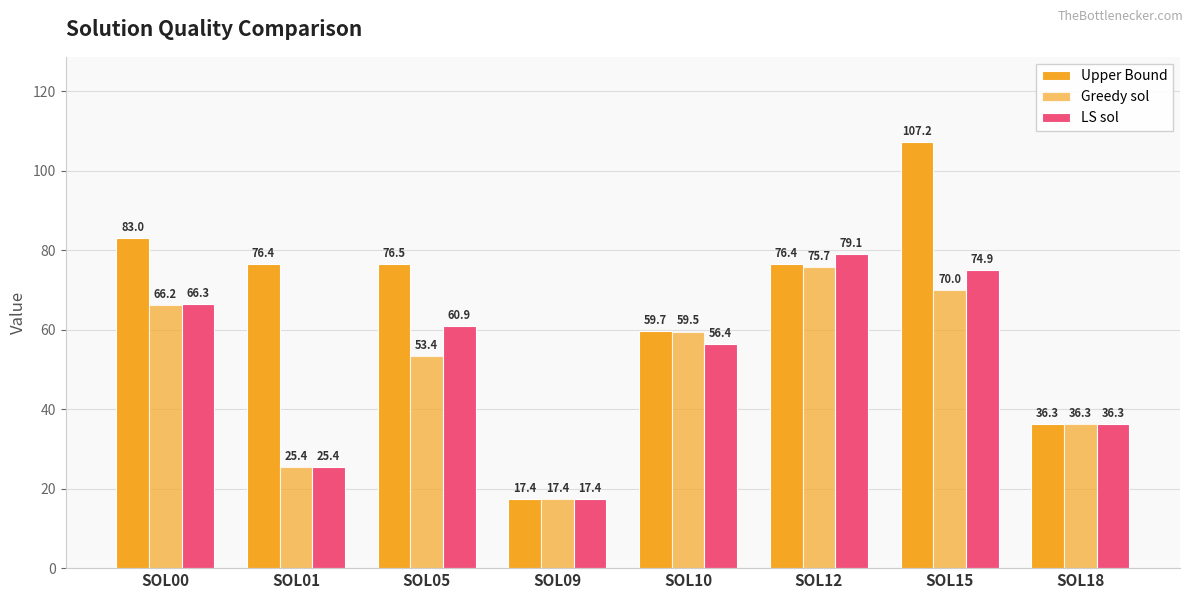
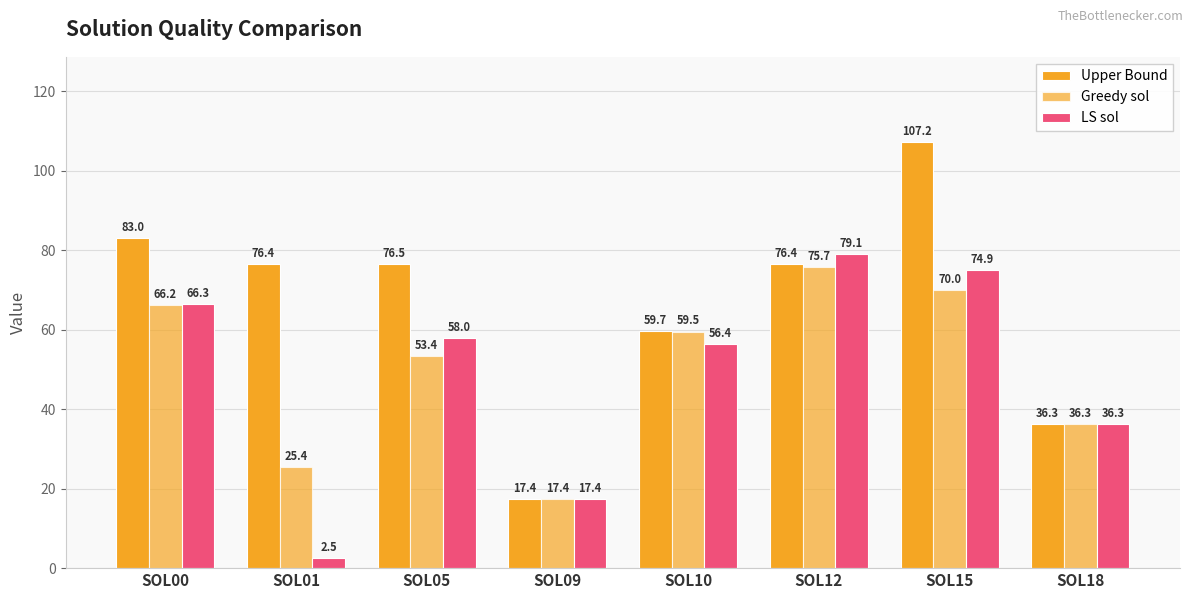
  {
    "LS sol": {
      "SOL00": 66.3,
-     "SOL01": 25.4,
-     "SOL05": 60.9,
+     "SOL01": 2.5,
+     "SOL05": 58.0,
      "SOL09": 17.4,
      "SOL10": 56.4,
      "SOL12": 79.1,
      "SOL15": 74.9,
      "SOL18": 36.3
    }
  }
